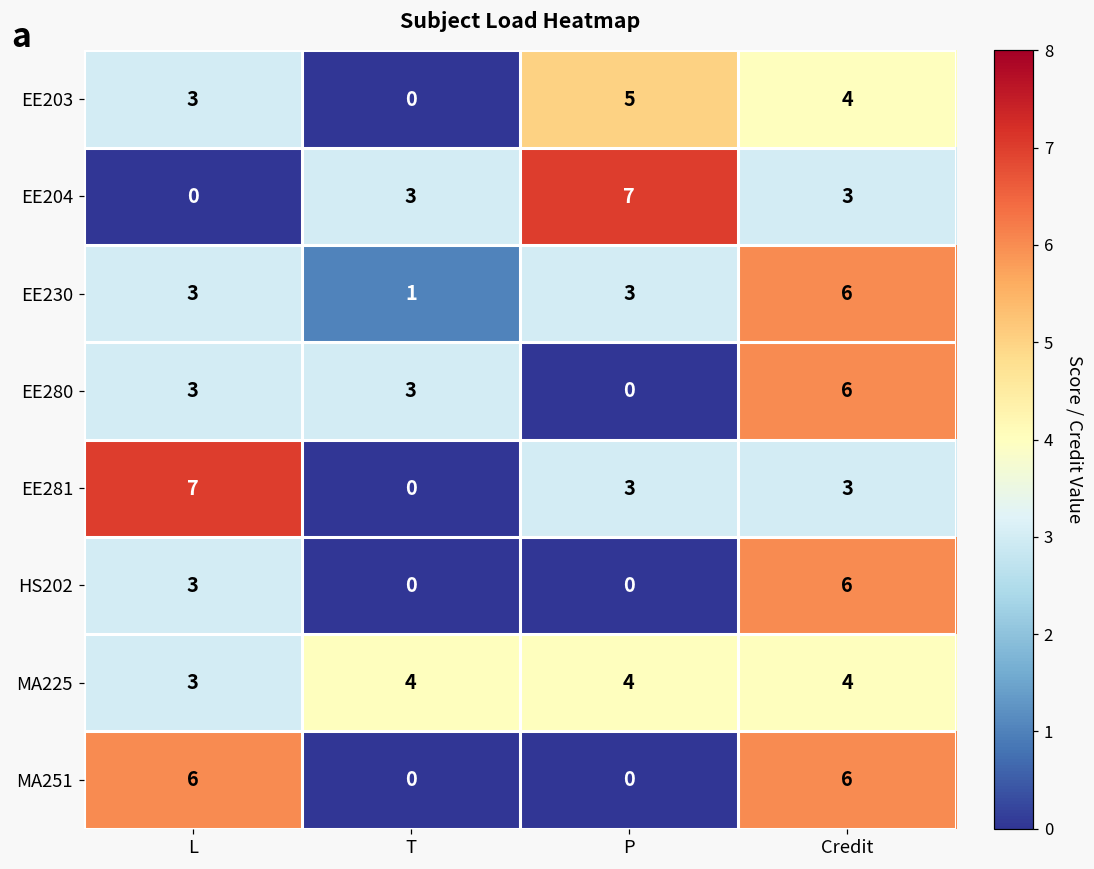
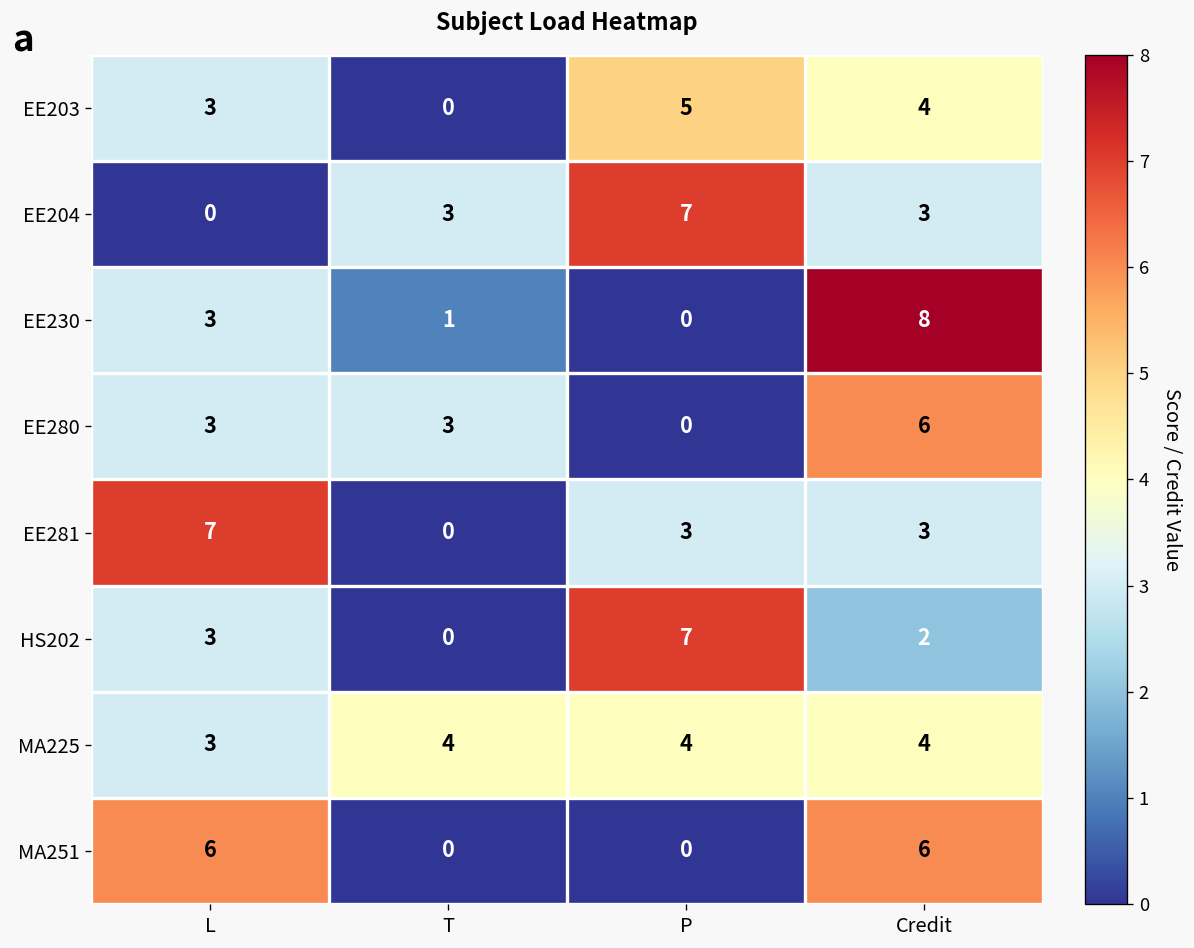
  {
    "EE203": {
      "L": 3,
      "T": 0,
      "P": 5,
      "Credit": 4
    },
    "EE204": {
      "L": 0,
      "T": 3,
      "P": 7,
      "Credit": 3
    },
    "EE230": {
      "L": 3,
      "T": 1,
-     "P": 3,
-     "Credit": 6
+     "P": 0,
+     "Credit": 8
    },
    "EE280": {
      "L": 3,
      "T": 3,
      "P": 0,
      "Credit": 6
    },
    "EE281": {
      "L": 7,
      "T": 0,
      "P": 3,
      "Credit": 3
    },
    "HS202": {
      "L": 3,
      "T": 0,
-     "P": 0,
-     "Credit": 6
+     "P": 7,
+     "Credit": 2
    },
    "MA225": {
      "L": 3,
      "T": 4,
      "P": 4,
      "Credit": 4
    },
    "MA251": {
      "L": 6,
      "T": 0,
      "P": 0,
      "Credit": 6
    }
  }
